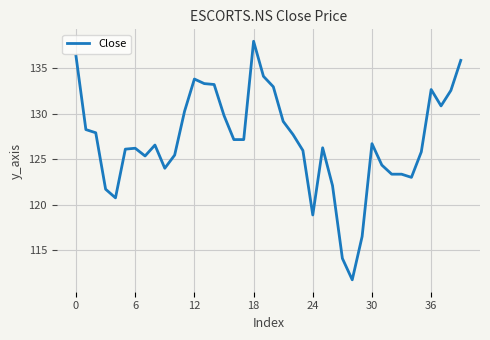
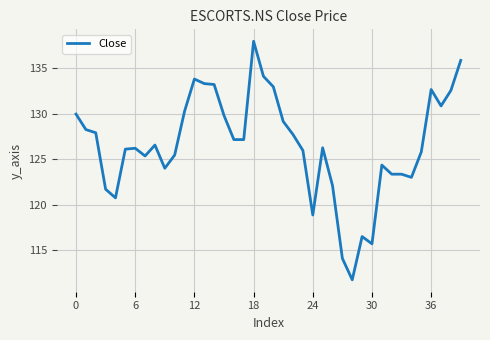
  {
-   "0": 136,
+   "0": 130,
    "6": 126,
    "12": 134,
    "18": 138,
    "24": 119,
-   "30": 127,
+   "30": 116,
    "36": 133
  }
